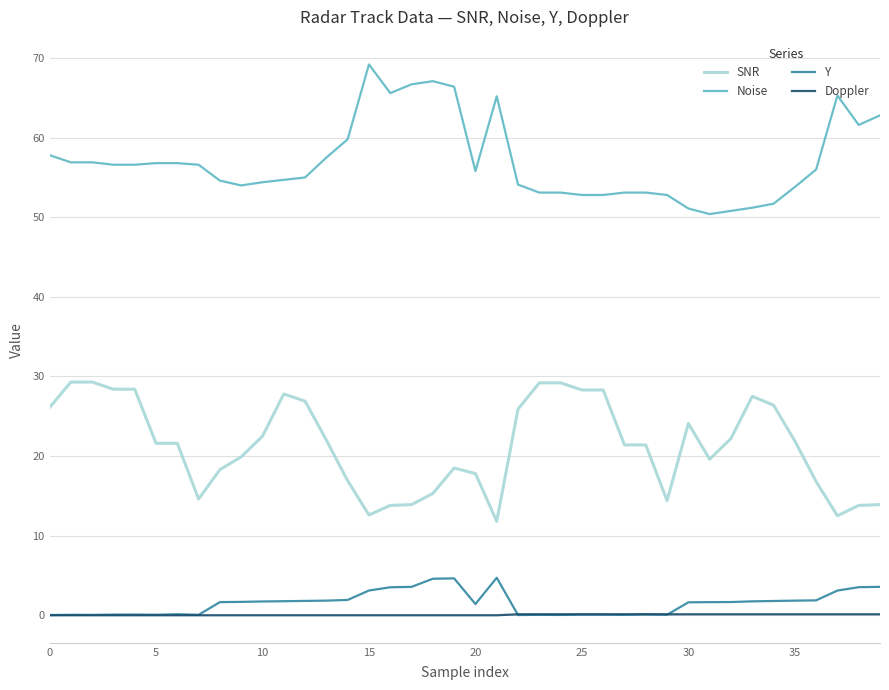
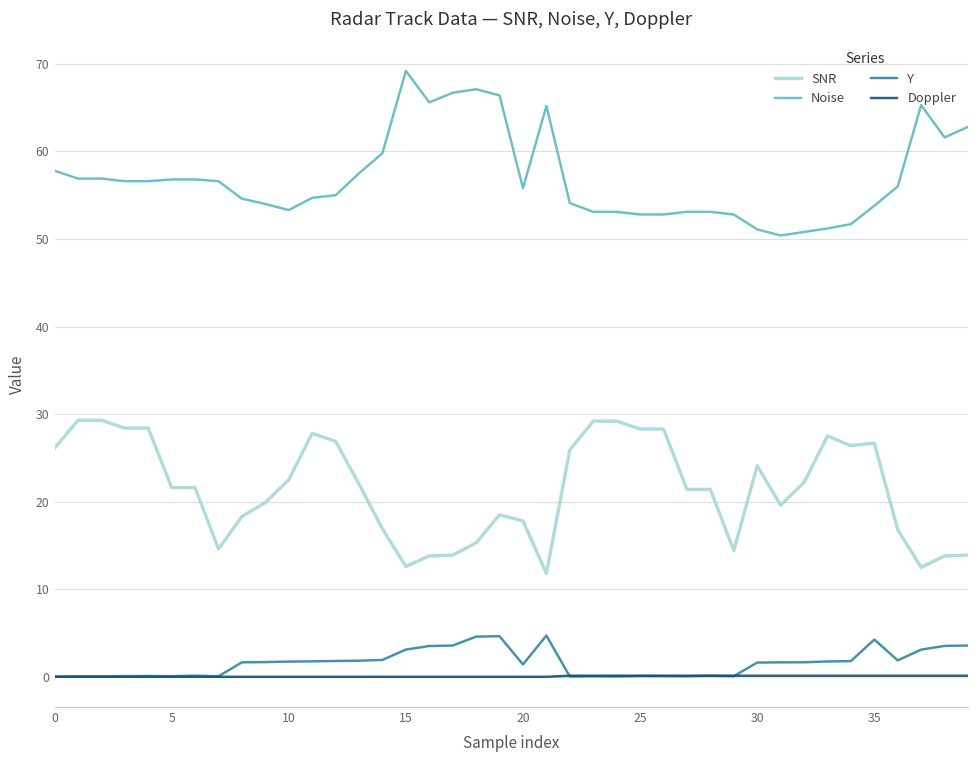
  {
    "SNR": {
      "0": 26,
      "5": 22,
      "10": 23,
      "15": 13,
      "20": 18,
      "25": 28,
      "30": 24,
-     "35": 22
+     "35": 27
    },
    "Noise": {
      "0": 58,
      "5": 57,
-     "10": 54,
+     "10": 53,
      "15": 69,
      "20": 56,
      "25": 53,
      "30": 51,
      "35": 54
    },
    "Y": {
      "10": 2,
      "15": 3,
      "20": 1,
      "30": 2,
-     "35": 2
+     "35": 4
    },
    "Doppler": {
      "10": 0,
      "15": 0,
      "20": 0,
      "30": 0,
      "35": 0
    }
  }
